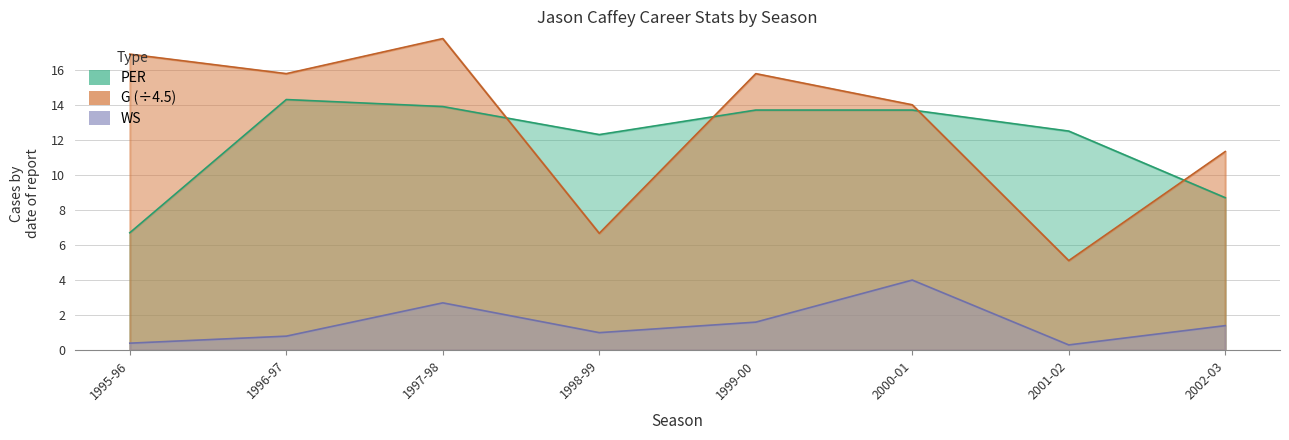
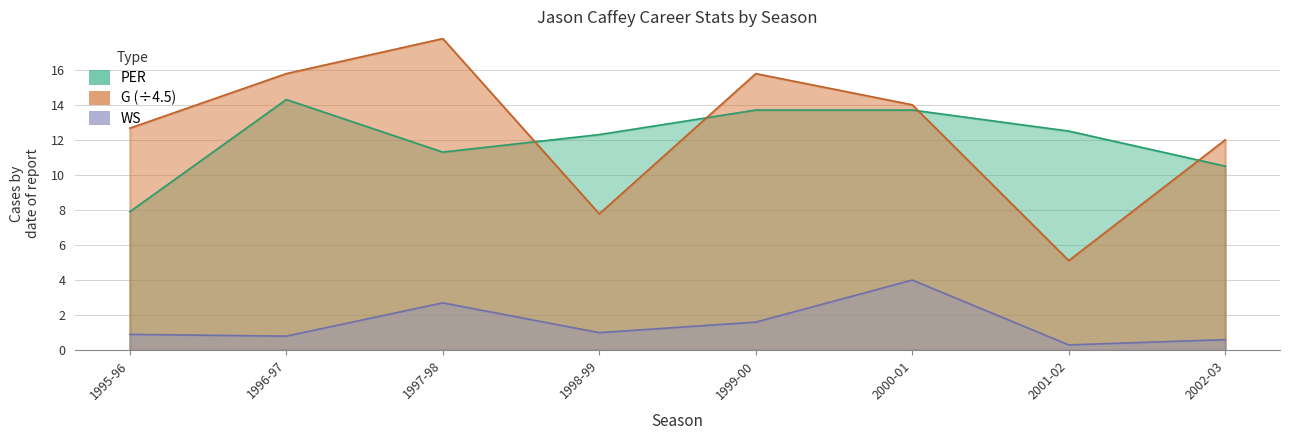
  {
    "PER": {
-     "1995-96": 6.7,
+     "1995-96": 7.9,
      "1996-97": 14.3,
-     "1997-98": 13.9,
+     "1997-98": 11.3,
      "1998-99": 12.3,
      "1999-00": 13.7,
      "2000-01": 13.7,
      "2001-02": 12.5,
-     "2002-03": 8.7
+     "2002-03": 10.5
    },
    "G (÷4.5)": {
-     "1995-96": 16.9,
+     "1995-96": 12.7,
      "1996-97": 15.8,
      "1997-98": 17.8,
-     "1998-99": 6.7,
+     "1998-99": 7.8,
      "1999-00": 15.8,
      "2000-01": 14.0,
      "2001-02": 5.1,
-     "2002-03": 11.3
+     "2002-03": 12.0
    },
    "WS": {
-     "1995-96": 0.4,
+     "1995-96": 0.9,
      "1996-97": 0.8,
      "1997-98": 2.7,
      "1998-99": 1.0,
      "1999-00": 1.6,
      "2000-01": 4.0,
      "2001-02": 0.3,
-     "2002-03": 1.4
+     "2002-03": 0.6
    }
  }
